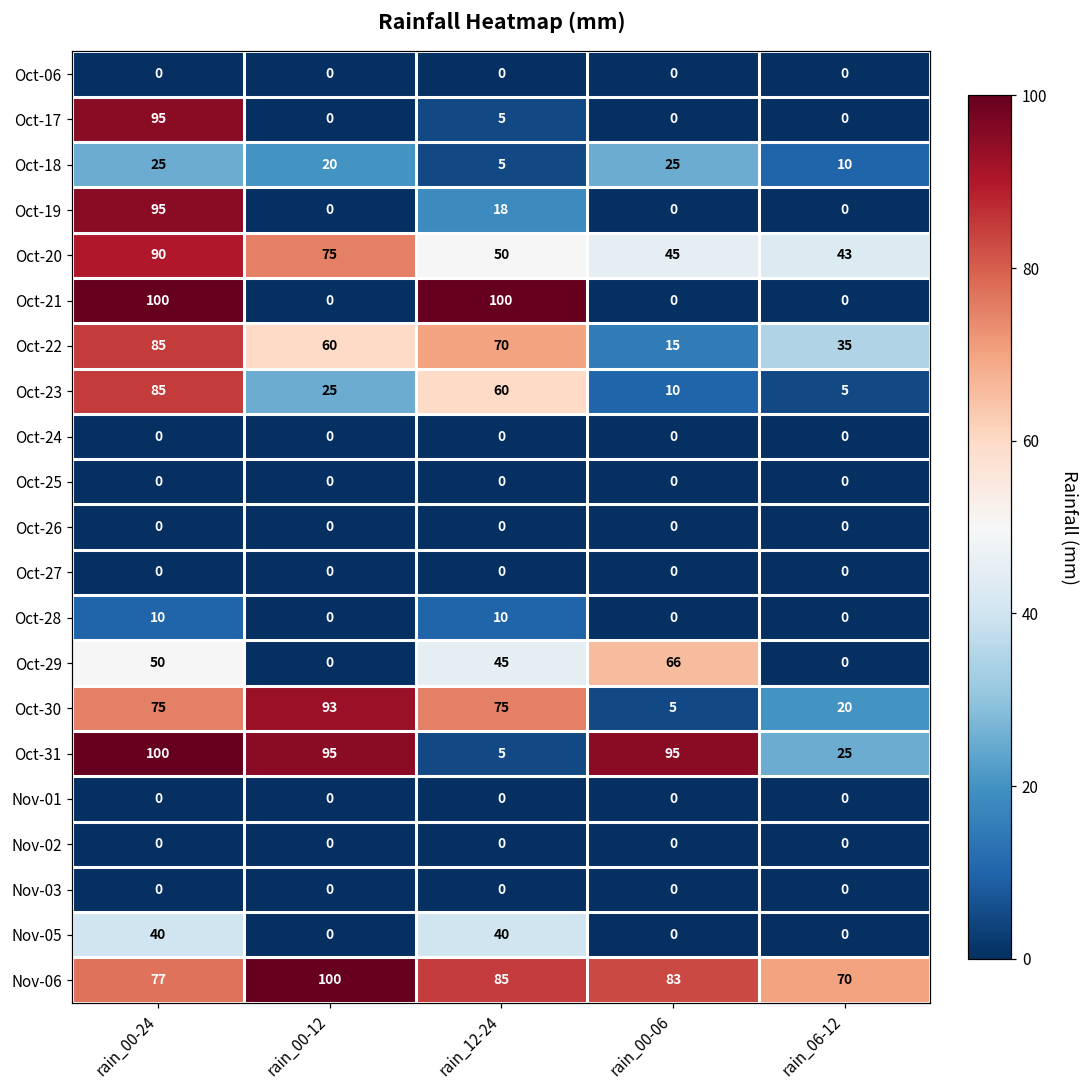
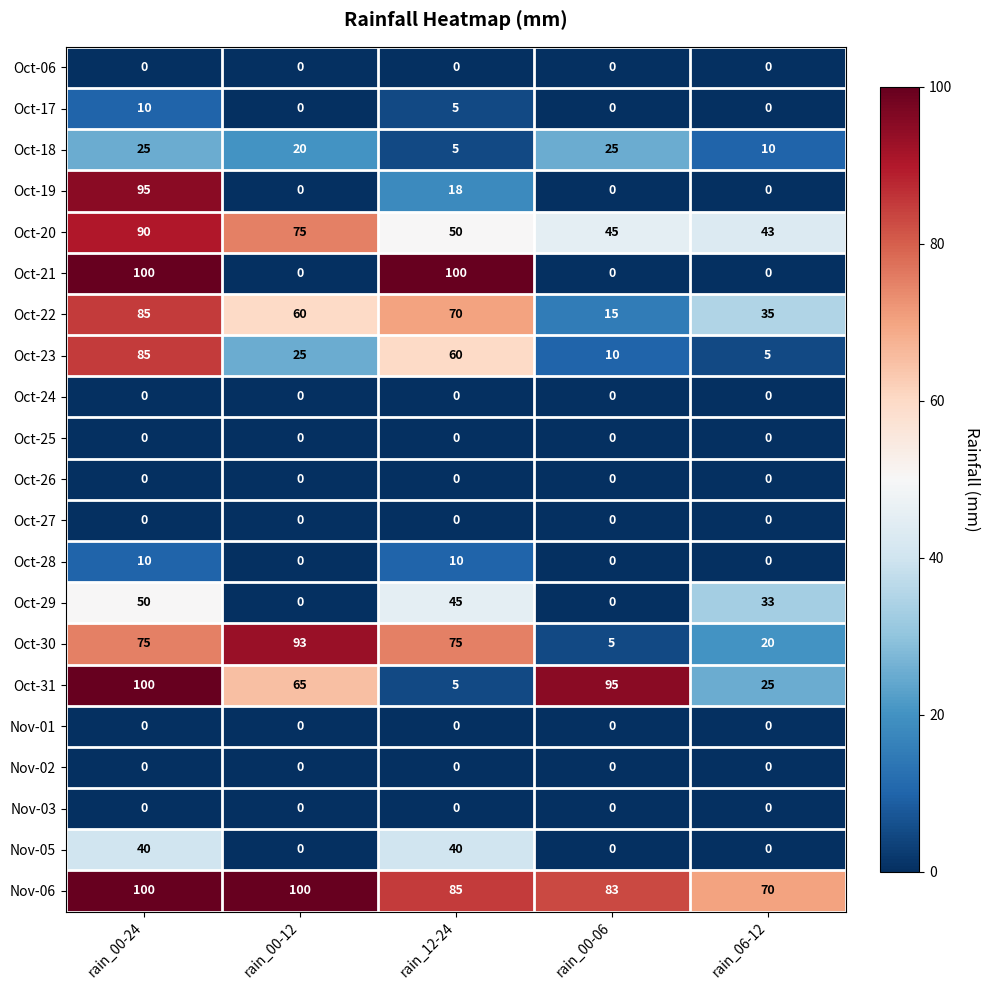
  {
    "Oct-06": {
      "rain_00-24": 0,
      "rain_00-12": 0,
      "rain_12-24": 0,
      "rain_00-06": 0,
      "rain_06-12": 0
    },
    "Oct-17": {
-     "rain_00-24": 95,
+     "rain_00-24": 10,
      "rain_00-12": 0,
      "rain_12-24": 5,
      "rain_00-06": 0,
      "rain_06-12": 0
    },
    "Oct-18": {
      "rain_00-24": 25,
      "rain_00-12": 20,
      "rain_12-24": 5,
      "rain_00-06": 25,
      "rain_06-12": 10
    },
    "Oct-19": {
      "rain_00-24": 95,
      "rain_00-12": 0,
      "rain_12-24": 18,
      "rain_00-06": 0,
      "rain_06-12": 0
    },
    "Oct-20": {
      "rain_00-24": 90,
      "rain_00-12": 75,
      "rain_12-24": 50,
      "rain_00-06": 45,
      "rain_06-12": 43
    },
    "Oct-21": {
      "rain_00-24": 100,
      "rain_00-12": 0,
      "rain_12-24": 100,
      "rain_00-06": 0,
      "rain_06-12": 0
    },
    "Oct-22": {
      "rain_00-24": 85,
      "rain_00-12": 60,
      "rain_12-24": 70,
      "rain_00-06": 15,
      "rain_06-12": 35
    },
    "Oct-23": {
      "rain_00-24": 85,
      "rain_00-12": 25,
      "rain_12-24": 60,
      "rain_00-06": 10,
      "rain_06-12": 5
    },
    "Oct-24": {
      "rain_00-24": 0,
      "rain_00-12": 0,
      "rain_12-24": 0,
      "rain_00-06": 0,
      "rain_06-12": 0
    },
    "Oct-25": {
      "rain_00-24": 0,
      "rain_00-12": 0,
      "rain_12-24": 0,
      "rain_00-06": 0,
      "rain_06-12": 0
    },
    "Oct-26": {
      "rain_00-24": 0,
      "rain_00-12": 0,
      "rain_12-24": 0,
      "rain_00-06": 0,
      "rain_06-12": 0
    },
    "Oct-27": {
      "rain_00-24": 0,
      "rain_00-12": 0,
      "rain_12-24": 0,
      "rain_00-06": 0,
      "rain_06-12": 0
    },
    "Oct-28": {
      "rain_00-24": 10,
      "rain_00-12": 0,
      "rain_12-24": 10,
      "rain_00-06": 0,
      "rain_06-12": 0
    },
    "Oct-29": {
      "rain_00-24": 50,
      "rain_00-12": 0,
      "rain_12-24": 45,
-     "rain_00-06": 66,
-     "rain_06-12": 0
+     "rain_00-06": 0,
+     "rain_06-12": 33
    },
    "Oct-30": {
      "rain_00-24": 75,
      "rain_00-12": 93,
      "rain_12-24": 75,
      "rain_00-06": 5,
      "rain_06-12": 20
    },
    "Oct-31": {
      "rain_00-24": 100,
-     "rain_00-12": 95,
+     "rain_00-12": 65,
      "rain_12-24": 5,
      "rain_00-06": 95,
      "rain_06-12": 25
    },
    "Nov-01": {
      "rain_00-24": 0,
      "rain_00-12": 0,
      "rain_12-24": 0,
      "rain_00-06": 0,
      "rain_06-12": 0
    },
    "Nov-02": {
      "rain_00-24": 0,
      "rain_00-12": 0,
      "rain_12-24": 0,
      "rain_00-06": 0,
      "rain_06-12": 0
    },
    "Nov-03": {
      "rain_00-24": 0,
      "rain_00-12": 0,
      "rain_12-24": 0,
      "rain_00-06": 0,
      "rain_06-12": 0
    },
    "Nov-05": {
      "rain_00-24": 40,
      "rain_00-12": 0,
      "rain_12-24": 40,
      "rain_00-06": 0,
      "rain_06-12": 0
    },
    "Nov-06": {
-     "rain_00-24": 77,
+     "rain_00-24": 100,
      "rain_00-12": 100,
      "rain_12-24": 85,
      "rain_00-06": 83,
      "rain_06-12": 70
    }
  }
